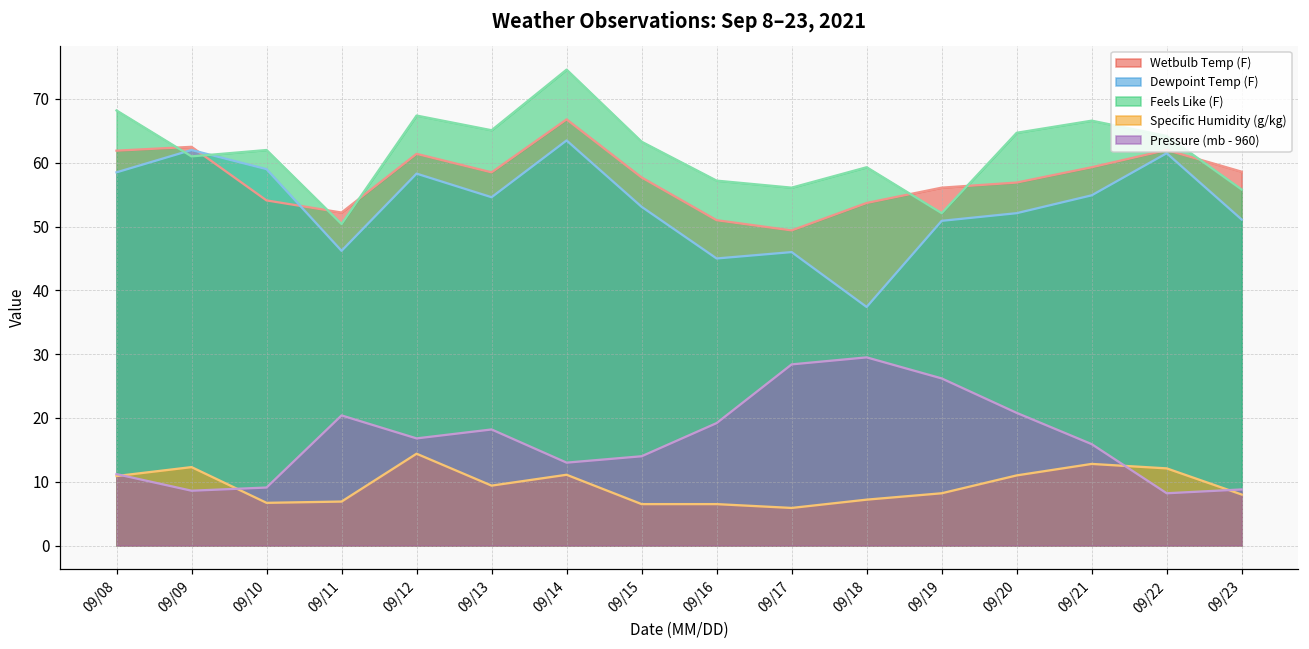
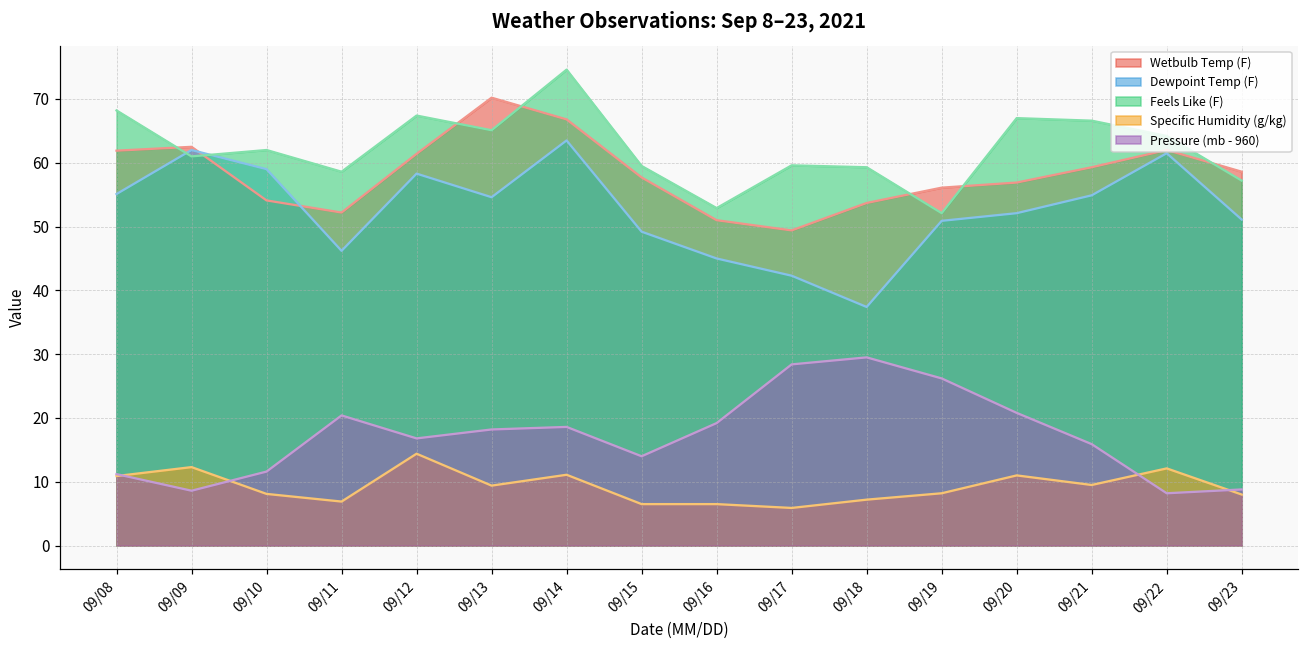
  {
    "Wetbulb Temp (F)": {
      "09/08": 62,
      "09/09": 63,
      "09/10": 54,
      "09/11": 52,
      "09/12": 61,
-     "09/13": 59,
+     "09/13": 70,
      "09/14": 67,
      "09/15": 58,
      "09/16": 51,
      "09/17": 49,
      "09/18": 54,
      "09/19": 56,
      "09/20": 57,
      "09/21": 59,
      "09/22": 62,
      "09/23": 59
    },
    "Dewpoint Temp (F)": {
-     "09/08": 59,
+     "09/08": 55,
      "09/09": 62,
      "09/10": 59,
      "09/11": 46,
      "09/12": 58,
      "09/13": 55,
      "09/14": 64,
-     "09/15": 53,
+     "09/15": 49,
      "09/16": 45,
-     "09/17": 46,
+     "09/17": 42,
      "09/18": 37,
      "09/19": 51,
      "09/20": 52,
      "09/21": 55,
      "09/22": 62,
      "09/23": 51
    },
    "Feels Like (F)": {
      "09/08": 68,
      "09/09": 61,
      "09/10": 62,
-     "09/11": 50,
+     "09/11": 59,
      "09/12": 67,
      "09/13": 65,
      "09/14": 75,
-     "09/15": 63,
-     "09/16": 57,
-     "09/17": 56,
+     "09/15": 60,
+     "09/16": 53,
+     "09/17": 60,
      "09/18": 59,
      "09/19": 52,
-     "09/20": 65,
+     "09/20": 67,
      "09/21": 67,
-     "09/23": 56
+     "09/23": 57
    },
    "Specific Humidity (g/kg)": {
      "09/09": 12,
-     "09/10": 7,
+     "09/10": 8,
      "09/11": 7,
      "09/12": 14,
      "09/13": 9,
      "09/14": 11,
      "09/15": 7,
      "09/16": 7,
      "09/17": 6,
      "09/18": 7,
      "09/19": 8,
      "09/20": 11,
-     "09/21": 13,
+     "09/21": 10,
      "09/22": 12,
      "09/23": 8
    },
    "Pressure (mb - 960)": {
      "09/09": 9,
-     "09/10": 9,
+     "09/10": 12,
      "09/11": 20,
      "09/12": 17,
      "09/13": 18,
-     "09/14": 13,
+     "09/14": 19,
      "09/15": 14,
      "09/16": 19,
      "09/17": 28,
      "09/18": 30,
      "09/19": 26,
      "09/20": 21,
      "09/21": 16,
      "09/22": 8,
      "09/23": 9
    }
  }
